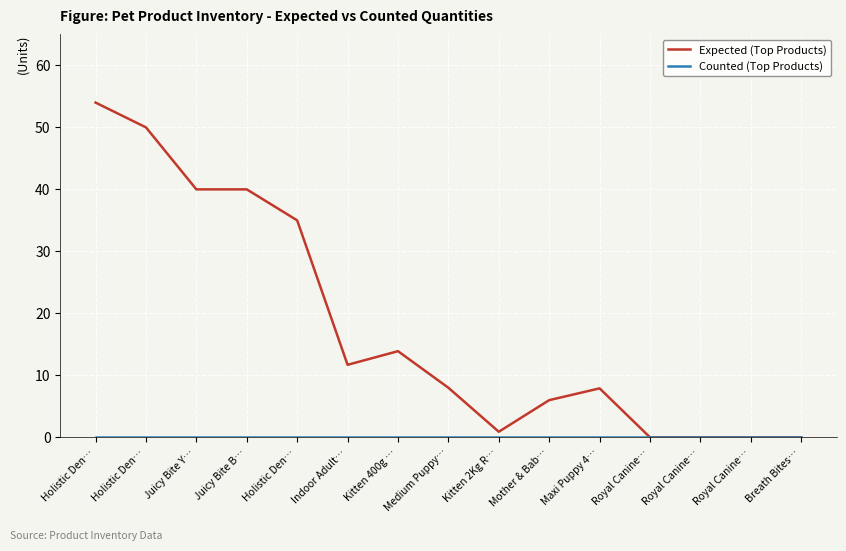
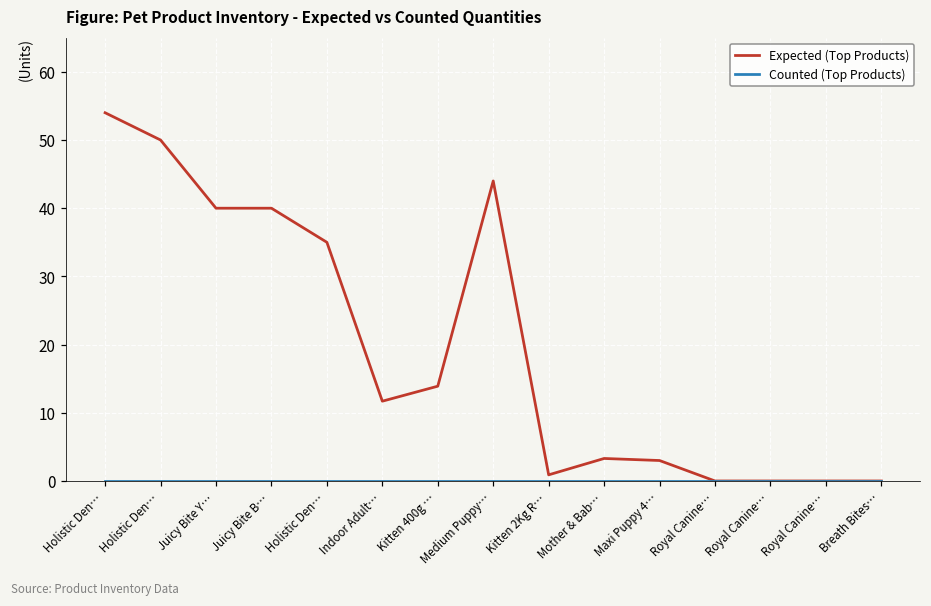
  {
    "Expected (Top Products)": {
      "Juicy Bite Y…": 40,
      "Juicy Bite B…": 40,
      "Indoor Adult…": 12,
      "Kitten 400g …": 14,
-     "Medium Puppy…": 8,
+     "Medium Puppy…": 44,
      "Kitten 2Kg R…": 1,
-     "Mother & Bab…": 6,
-     "Maxi Puppy 4…": 8
+     "Mother & Bab…": 3,
+     "Maxi Puppy 4…": 3
    },
    "Counted (Top Products)": {
      "Juicy Bite Y…": 0,
      "Juicy Bite B…": 0,
      "Indoor Adult…": 0,
      "Kitten 400g …": 0,
      "Medium Puppy…": 0,
      "Kitten 2Kg R…": 0,
      "Mother & Bab…": 0,
      "Maxi Puppy 4…": 0
    }
  }
